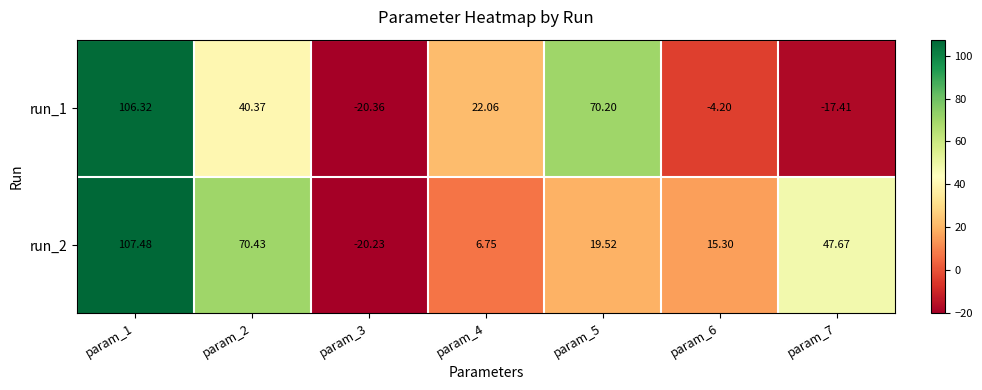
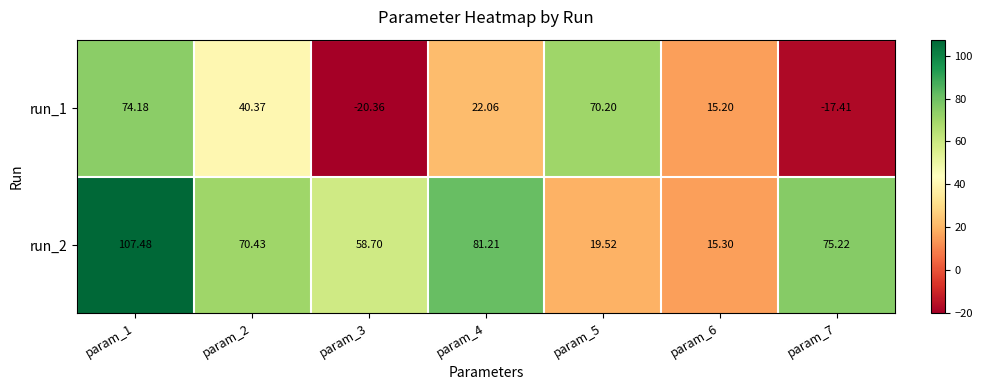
  {
    "run_1": {
-     "param_1": 106.32,
+     "param_1": 74.18,
      "param_2": 40.37,
      "param_3": -20.36,
      "param_4": 22.06,
      "param_5": 70.20,
-     "param_6": -4.20,
+     "param_6": 15.20,
      "param_7": -17.41
    },
    "run_2": {
      "param_1": 107.48,
      "param_2": 70.43,
-     "param_3": -20.23,
-     "param_4": 6.75,
+     "param_3": 58.70,
+     "param_4": 81.21,
      "param_5": 19.52,
      "param_6": 15.30,
-     "param_7": 47.67
+     "param_7": 75.22
    }
  }
